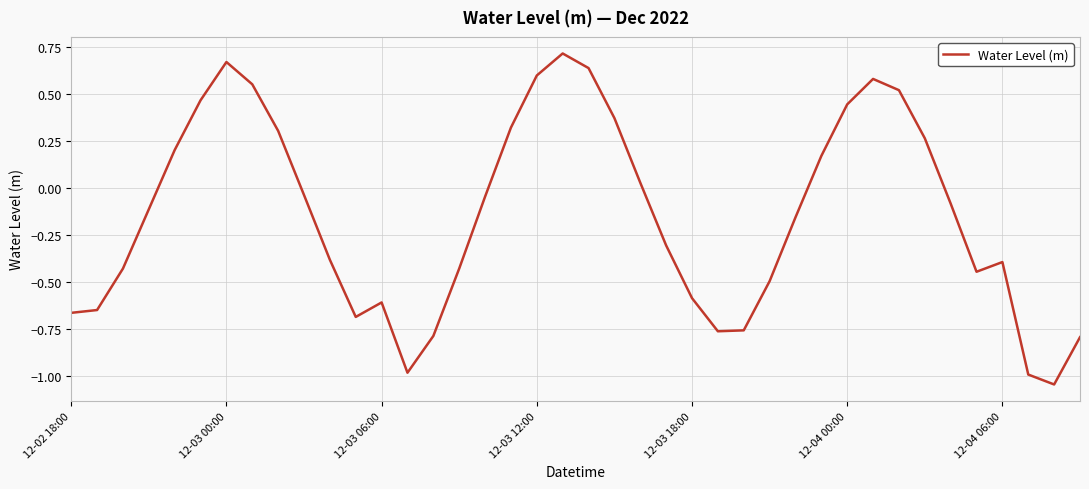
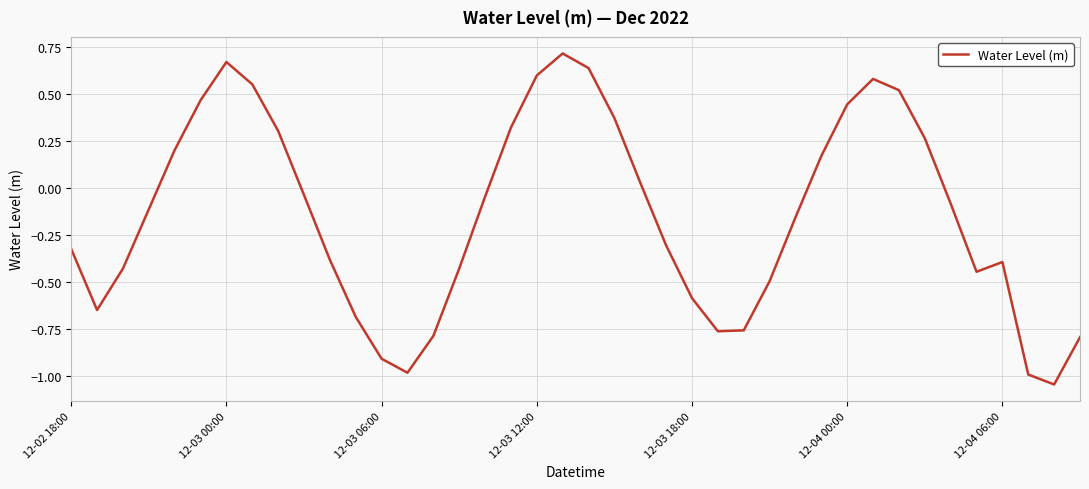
  {
-   "12-02 18:00": -0.66,
+   "12-02 18:00": -0.32,
    "12-03 00:00": 0.67,
-   "12-03 06:00": -0.61,
+   "12-03 06:00": -0.91,
    "12-03 12:00": 0.60,
    "12-03 18:00": -0.58,
    "12-04 00:00": 0.45,
    "12-04 06:00": -0.39
  }
